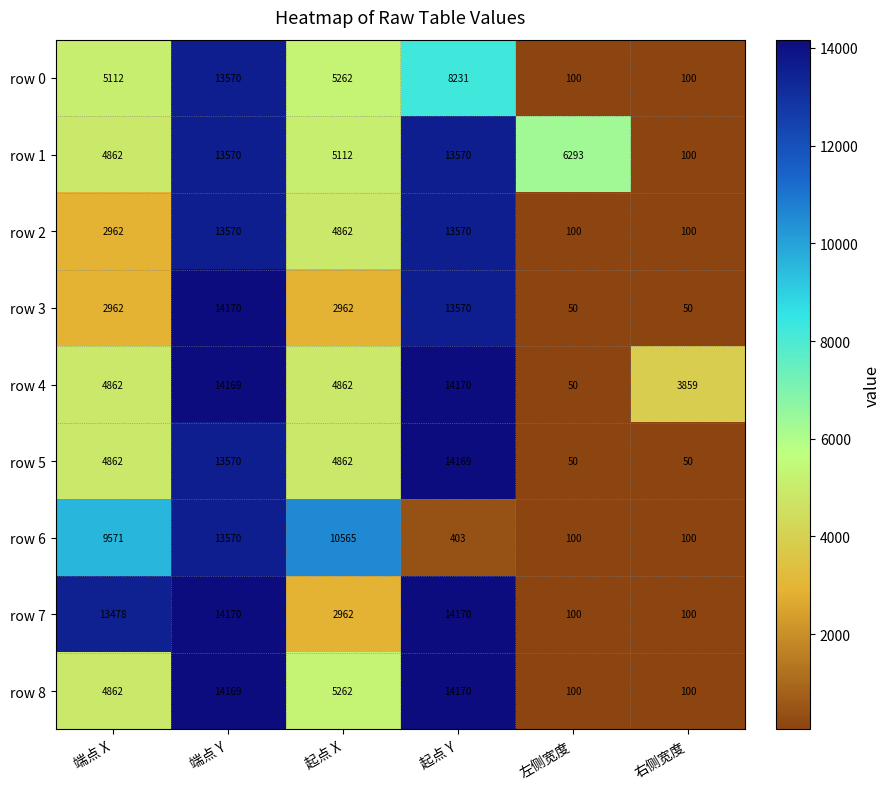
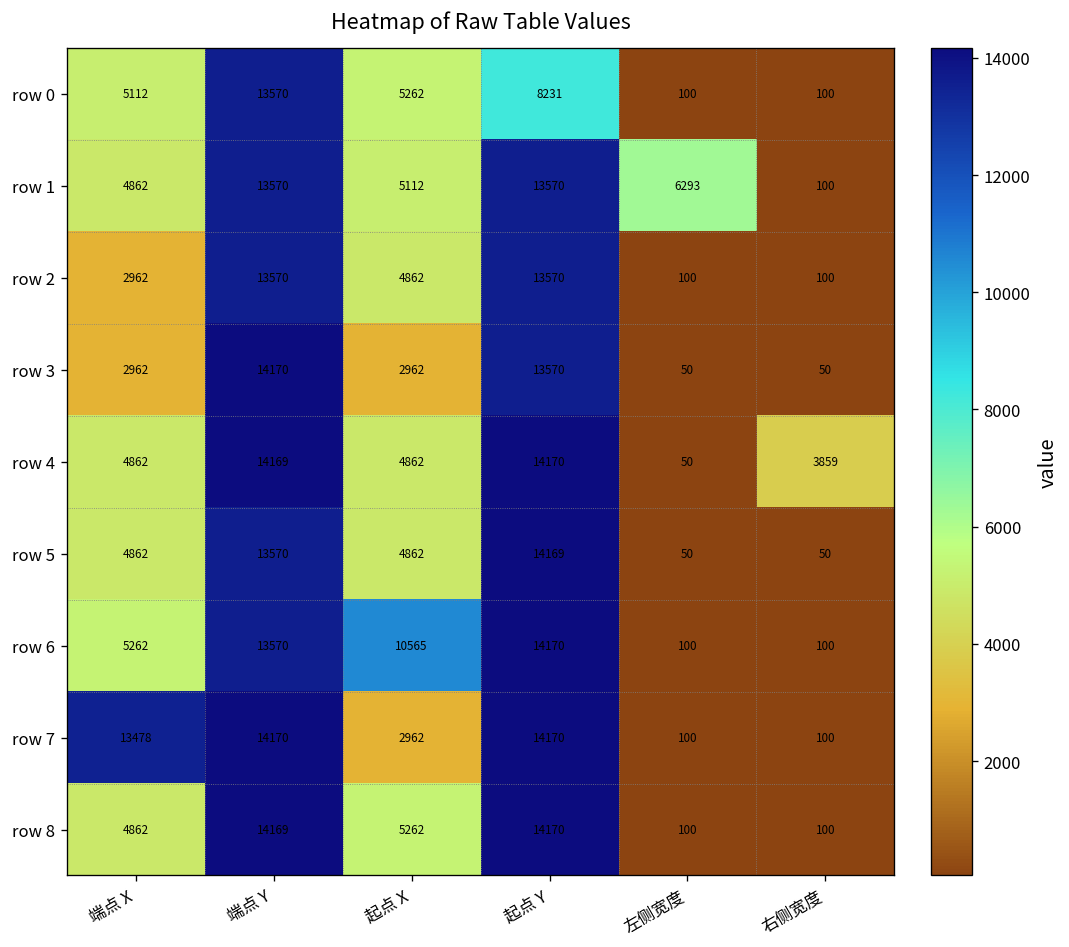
  {
    "row 0": {
      "端点 X": 5112,
      "端点 Y": 13570,
      "起点 X": 5262,
      "起点 Y": 8231,
      "左侧宽度": 100,
      "右侧宽度": 100
    },
    "row 1": {
      "端点 X": 4862,
      "端点 Y": 13570,
      "起点 X": 5112,
      "起点 Y": 13570,
      "左侧宽度": 6293,
      "右侧宽度": 100
    },
    "row 2": {
      "端点 X": 2962,
      "端点 Y": 13570,
      "起点 X": 4862,
      "起点 Y": 13570,
      "左侧宽度": 100,
      "右侧宽度": 100
    },
    "row 3": {
      "端点 X": 2962,
      "端点 Y": 14170,
      "起点 X": 2962,
      "起点 Y": 13570,
      "左侧宽度": 50,
      "右侧宽度": 50
    },
    "row 4": {
      "端点 X": 4862,
      "端点 Y": 14169,
      "起点 X": 4862,
      "起点 Y": 14170,
      "左侧宽度": 50,
      "右侧宽度": 3859
    },
    "row 5": {
      "端点 X": 4862,
      "端点 Y": 13570,
      "起点 X": 4862,
      "起点 Y": 14169,
      "左侧宽度": 50,
      "右侧宽度": 50
    },
    "row 6": {
-     "端点 X": 9571,
+     "端点 X": 5262,
      "端点 Y": 13570,
      "起点 X": 10565,
-     "起点 Y": 403,
+     "起点 Y": 14170,
      "左侧宽度": 100,
      "右侧宽度": 100
    },
    "row 7": {
      "端点 X": 13478,
      "端点 Y": 14170,
      "起点 X": 2962,
      "起点 Y": 14170,
      "左侧宽度": 100,
      "右侧宽度": 100
    },
    "row 8": {
      "端点 X": 4862,
      "端点 Y": 14169,
      "起点 X": 5262,
      "起点 Y": 14170,
      "左侧宽度": 100,
      "右侧宽度": 100
    }
  }
